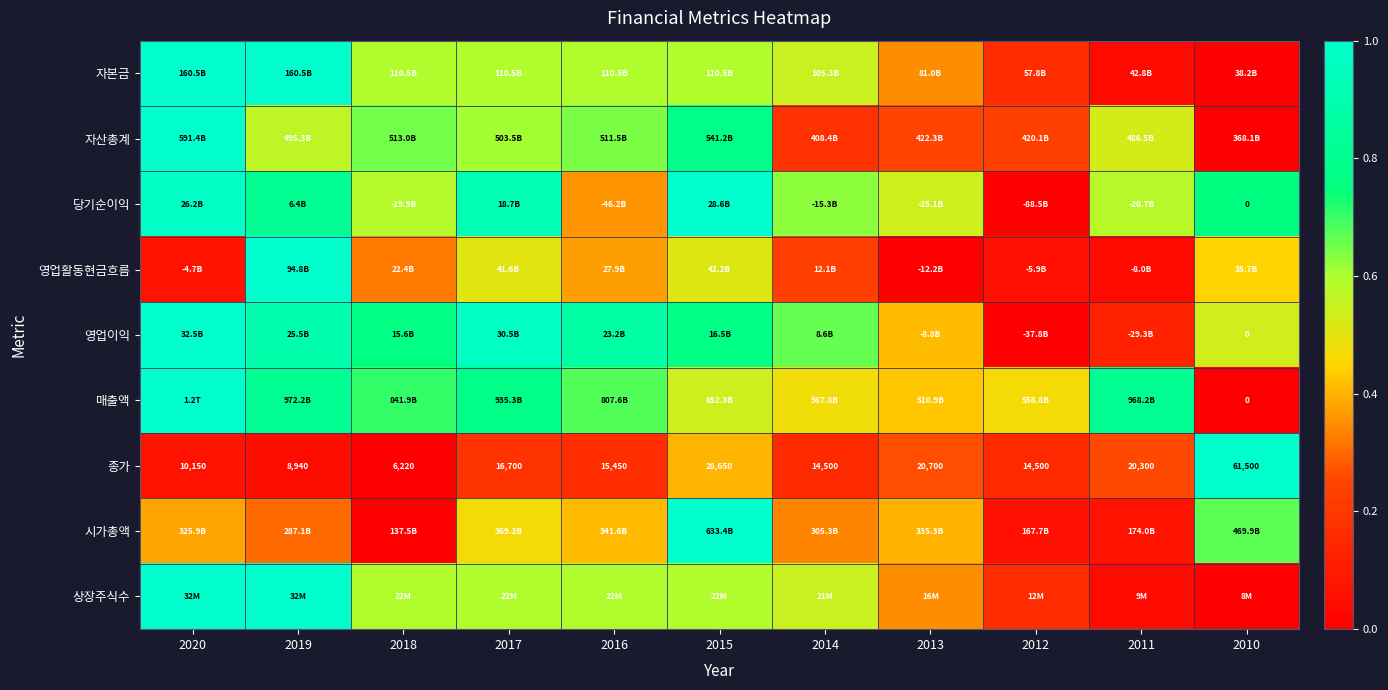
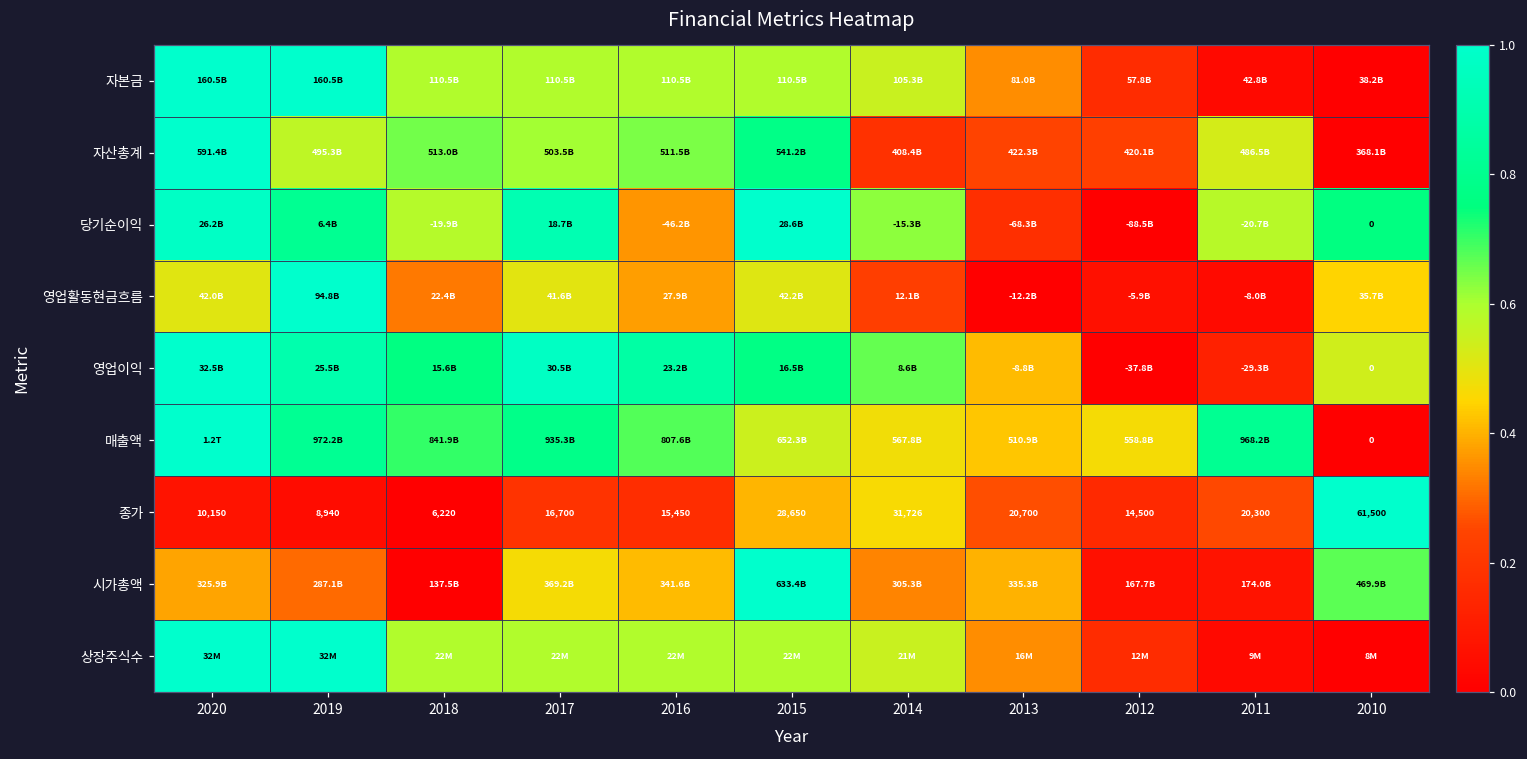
  {
    "자본금": {
      "2020": "160.5B",
      "2019": "160.5B",
      "2018": "110.5B",
      "2017": "110.5B",
      "2016": "110.5B",
      "2015": "110.5B",
      "2014": "105.3B",
      "2013": "81.0B",
      "2012": "57.8B",
      "2011": "42.8B",
      "2010": "38.2B"
    },
    "자산총계": {
      "2020": "591.4B",
      "2019": "495.3B",
      "2018": "513.0B",
      "2017": "503.5B",
      "2016": "511.5B",
      "2015": "541.2B",
      "2014": "408.4B",
      "2013": "422.3B",
      "2012": "420.1B",
      "2011": "486.5B",
      "2010": "368.1B"
    },
    "당기순이익": {
      "2020": "26.2B",
      "2019": "6.4B",
      "2018": "-19.9B",
      "2017": "18.7B",
      "2016": "-46.2B",
      "2015": "28.6B",
      "2014": "-15.3B",
-     "2013": "-25.1B",
+     "2013": "-68.3B",
      "2012": "-88.5B",
      "2011": "-20.7B",
      "2010": "0"
    },
    "영업활동현금흐름": {
-     "2020": "-4.7B",
+     "2020": "42.0B",
      "2019": "94.8B",
      "2018": "22.4B",
      "2017": "41.6B",
      "2016": "27.9B",
      "2015": "42.2B",
      "2014": "12.1B",
      "2013": "-12.2B",
      "2012": "-5.9B",
      "2011": "-8.0B",
      "2010": "35.7B"
    },
    "영업이익": {
      "2020": "32.5B",
      "2019": "25.5B",
      "2018": "15.6B",
      "2017": "30.5B",
      "2016": "23.2B",
      "2015": "16.5B",
      "2014": "8.6B",
      "2013": "-8.8B",
      "2012": "-37.8B",
      "2011": "-29.3B",
      "2010": "0"
    },
    "매출액": {
      "2020": "1.2T",
      "2019": "972.2B",
      "2018": "841.9B",
      "2017": "935.3B",
      "2016": "807.6B",
      "2015": "652.3B",
      "2014": "567.8B",
      "2013": "510.9B",
      "2012": "558.8B",
      "2011": "968.2B",
      "2010": "0"
    },
    "종가": {
      "2020": "10,150",
      "2019": "8,940",
      "2018": "6,220",
      "2017": "16,700",
      "2016": "15,450",
      "2015": "28,650",
-     "2014": "14,500",
+     "2014": "31,726",
      "2013": "20,700",
      "2012": "14,500",
      "2011": "20,300",
      "2010": "61,500"
    },
    "시가총액": {
      "2020": "325.9B",
      "2019": "287.1B",
      "2018": "137.5B",
      "2017": "369.2B",
      "2016": "341.6B",
      "2015": "633.4B",
      "2014": "305.3B",
      "2013": "335.3B",
      "2012": "167.7B",
      "2011": "174.0B",
      "2010": "469.9B"
    },
    "상장주식수": {
      "2020": "32M",
      "2019": "32M",
      "2018": "22M",
      "2017": "22M",
      "2016": "22M",
      "2015": "22M",
      "2014": "21M",
      "2013": "16M",
      "2012": "12M",
      "2011": "9M",
      "2010": "8M"
    }
  }
